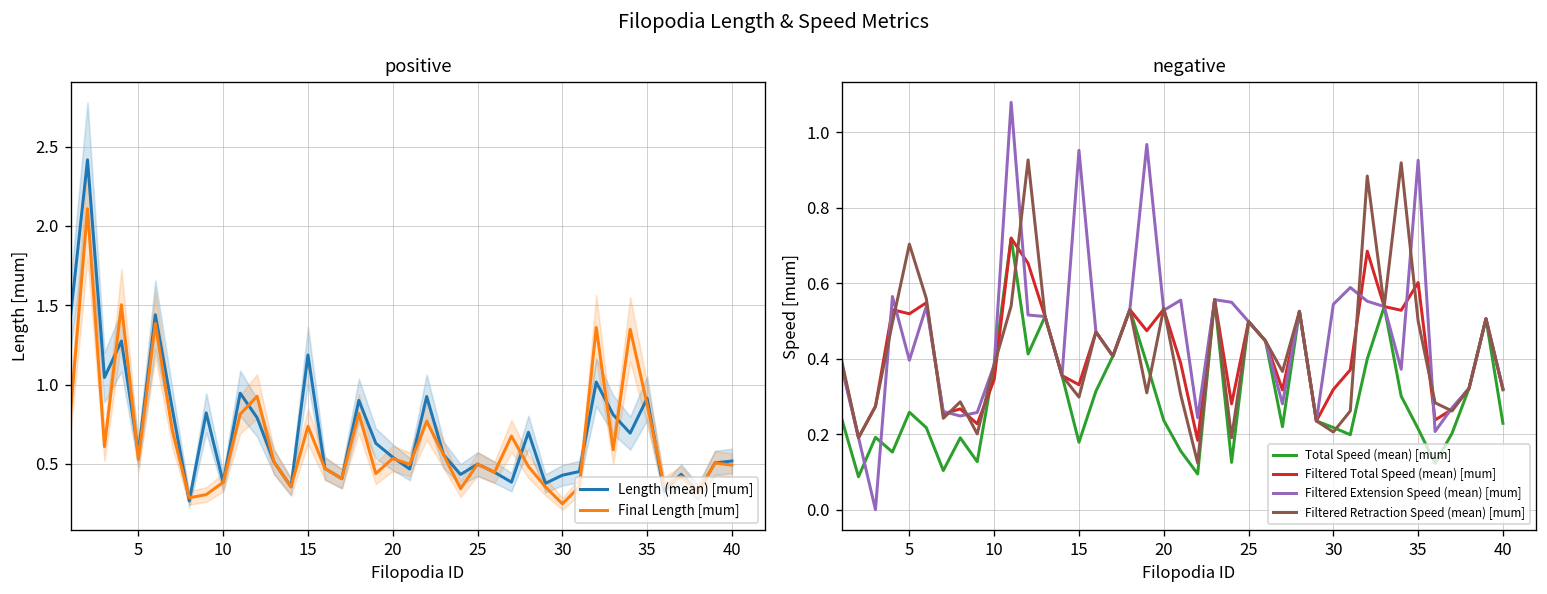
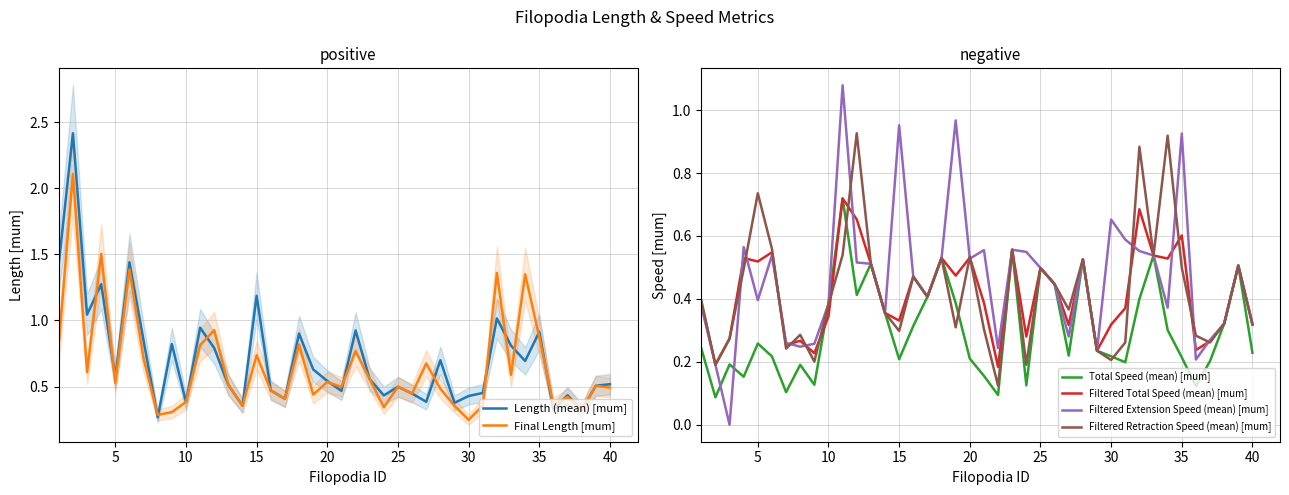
  {
    "negative": {
      "Total Speed (mean) [mum]": {
        "5": 0.26,
-       "15": 0.18,
-       "20": 0.24,
+       "15": 0.21,
+       "20": 0.21,
        "30": 0.22,
        "35": 0.21,
        "40": 0.23
      },
      "Filtered Total Speed (mean) [mum]": {
        "5": 0.52,
        "10": 0.34,
        "15": 0.33,
        "30": 0.32,
        "35": 0.60
      },
      "Filtered Extension Speed (mean) [mum]": {
        "5": 0.40,
        "15": 0.95,
-       "30": 0.54,
+       "30": 0.65,
        "35": 0.93
      },
      "Filtered Retraction Speed (mean) [mum]": {
-       "5": 0.70,
+       "5": 0.74,
        "15": 0.30,
        "30": 0.21,
        "35": 0.50
      }
    }
  }
